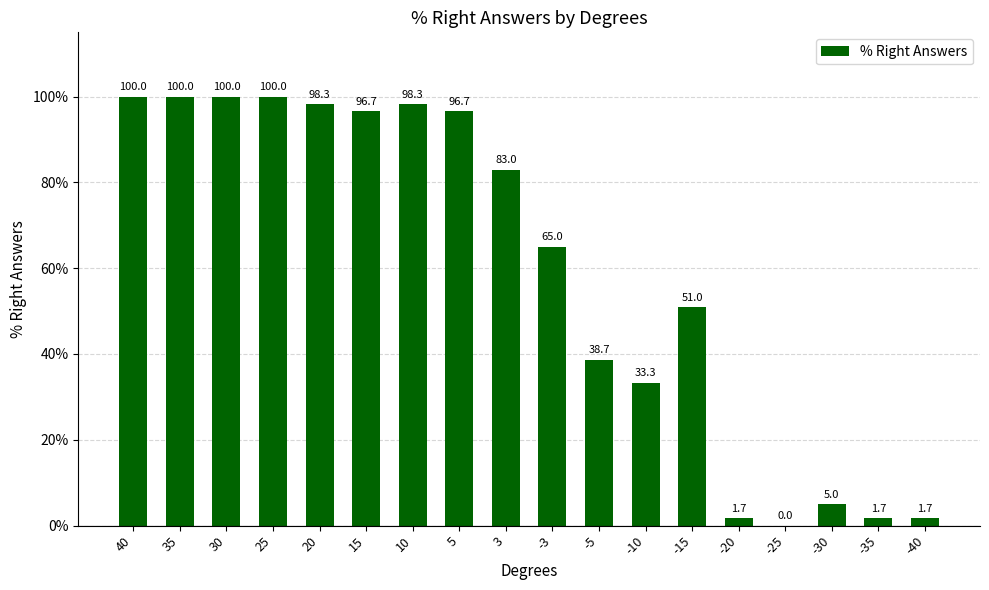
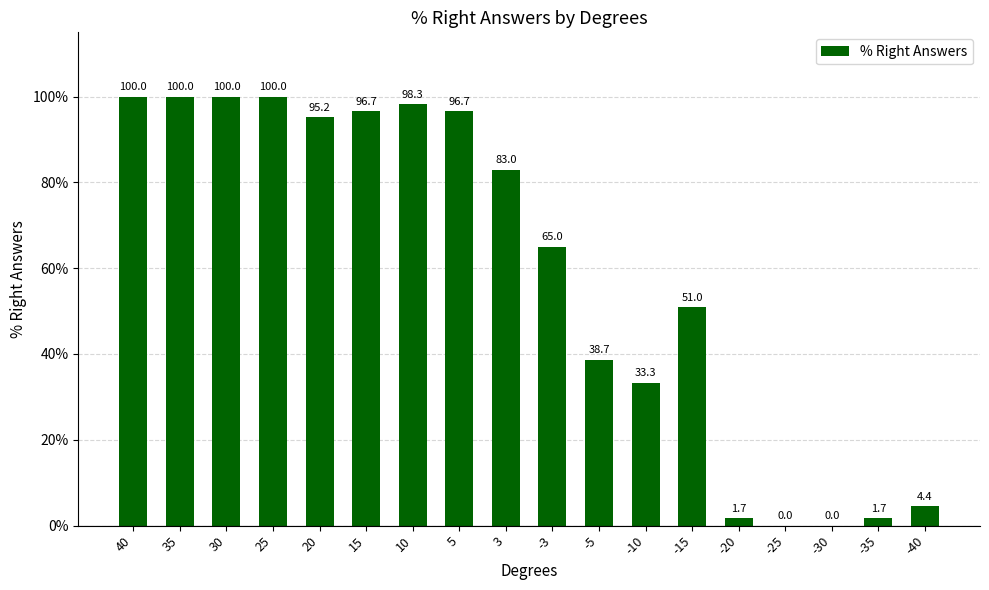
  {
    "40": 100.0,
    "35": 100.0,
    "30": 100.0,
    "25": 100.0,
-   "20": 98.3,
+   "20": 95.2,
    "15": 96.7,
    "10": 98.3,
    "5": 96.7,
    "3": 83.0,
    "-3": 65.0,
    "-5": 38.7,
    "-10": 33.3,
    "-15": 51.0,
    "-20": 1.7,
    "-25": 0.0,
-   "-30": 5.0,
+   "-30": 0.0,
    "-35": 1.7,
-   "-40": 1.7
+   "-40": 4.4
  }
